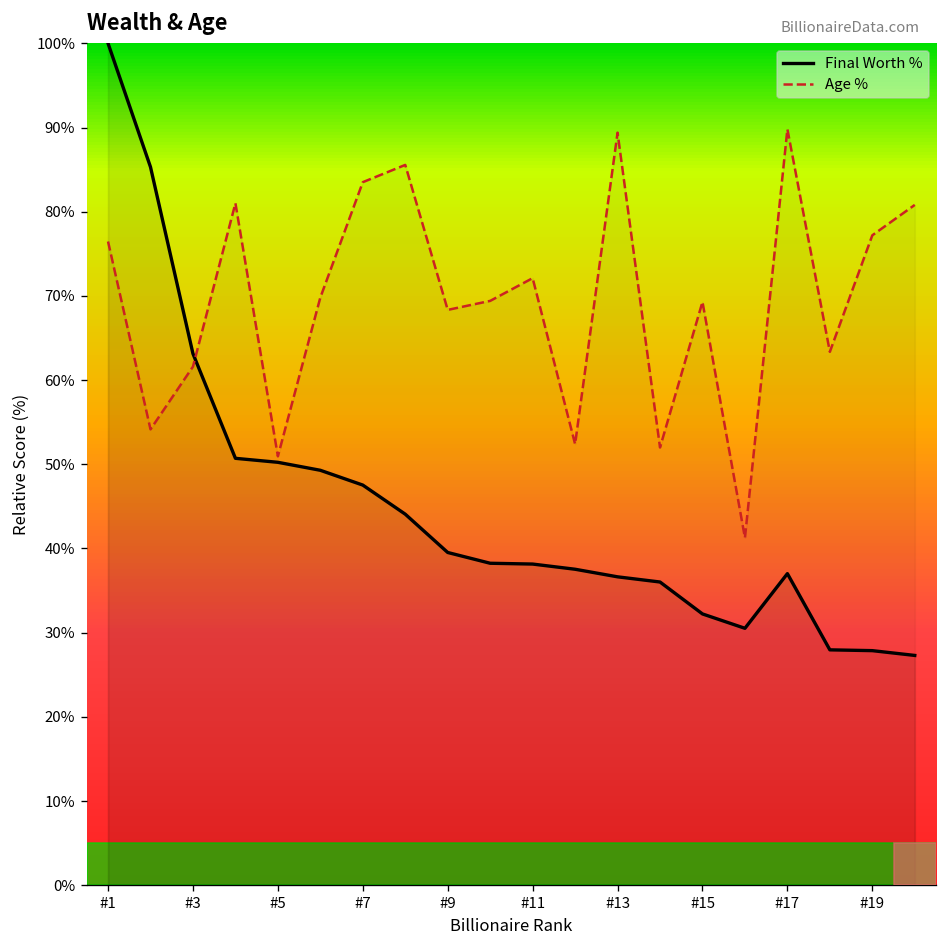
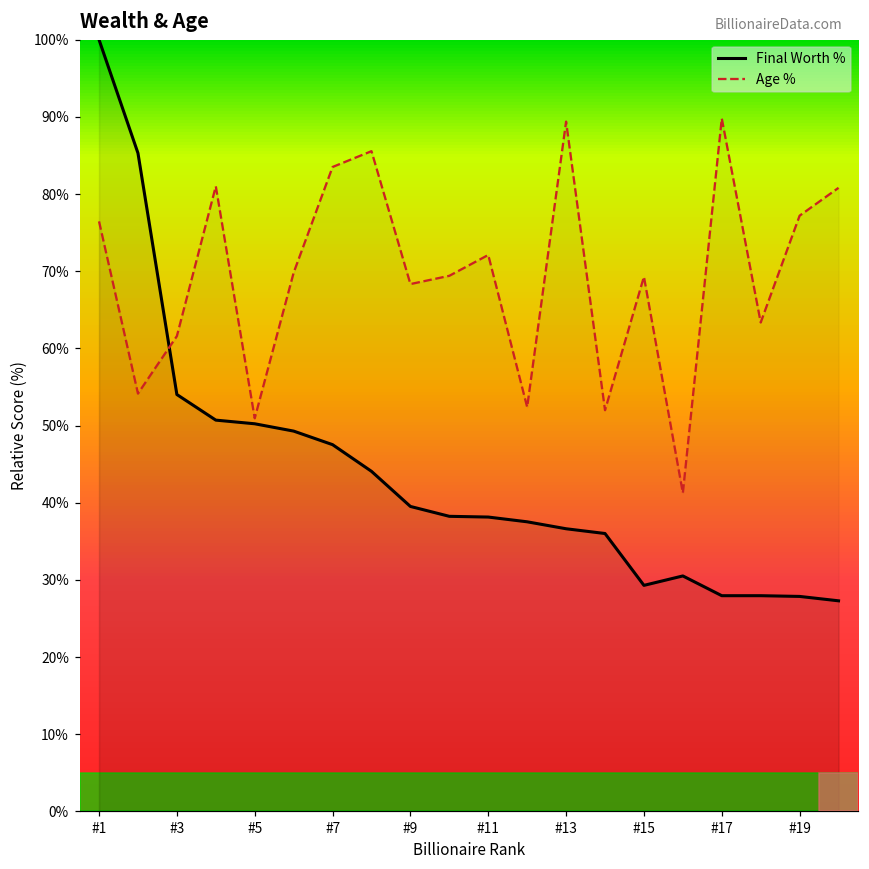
  {
    "Final Worth %": {
      "#1": "100%",
-     "#3": "63%",
+     "#3": "54%",
      "#5": "50%",
      "#7": "48%",
      "#9": "40%",
      "#11": "38%",
      "#13": "37%",
-     "#15": "32%",
-     "#17": "37%",
+     "#15": "29%",
+     "#17": "28%",
      "#19": "28%"
    },
    "Age %": {
      "#1": "76%",
      "#3": "62%",
      "#5": "51%",
      "#7": "84%",
      "#9": "68%",
      "#11": "72%",
      "#13": "89%",
      "#15": "69%",
      "#17": "90%",
      "#19": "77%"
    }
  }
